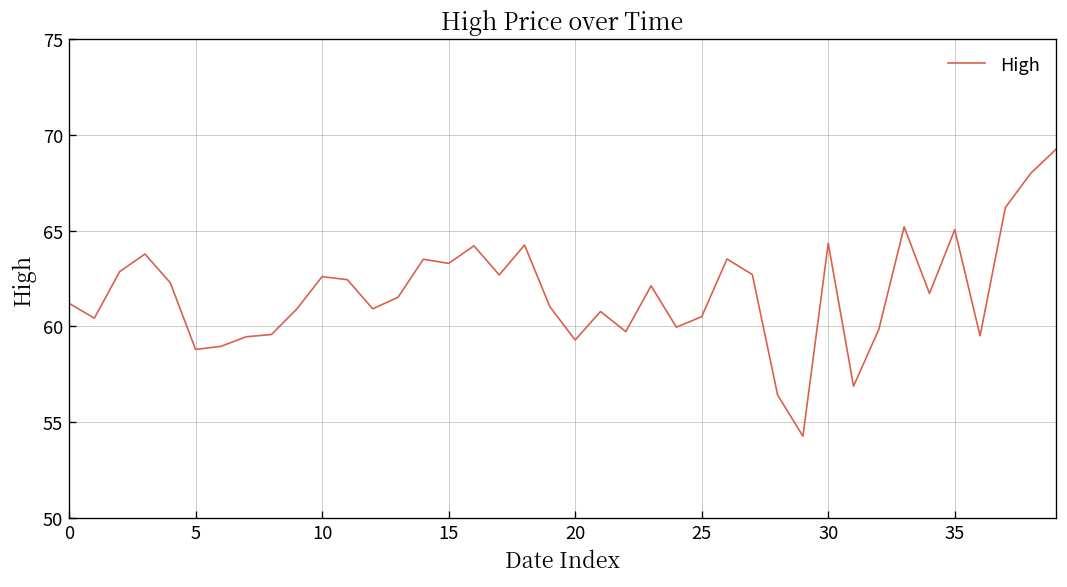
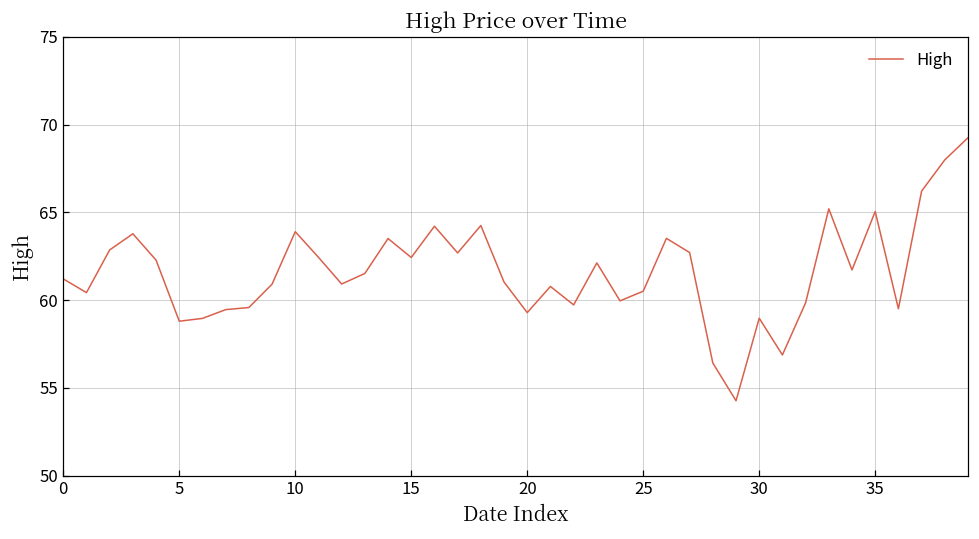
  {
    "0": 61.2,
    "5": 58.8,
-   "10": 62.6,
-   "15": 63.3,
+   "10": 63.9,
+   "15": 62.4,
    "20": 59.3,
    "25": 60.5,
-   "30": 64.3,
+   "30": 59.0,
    "35": 65.1
  }
